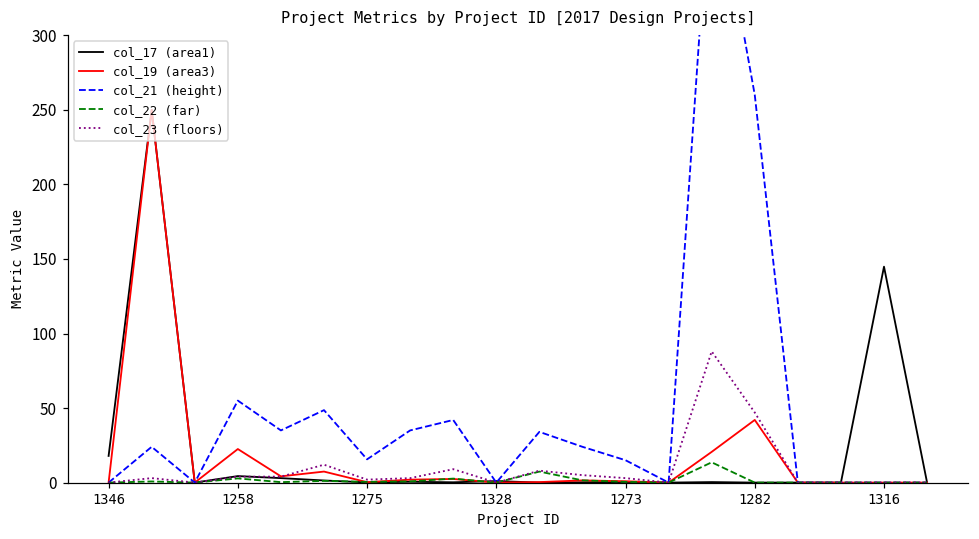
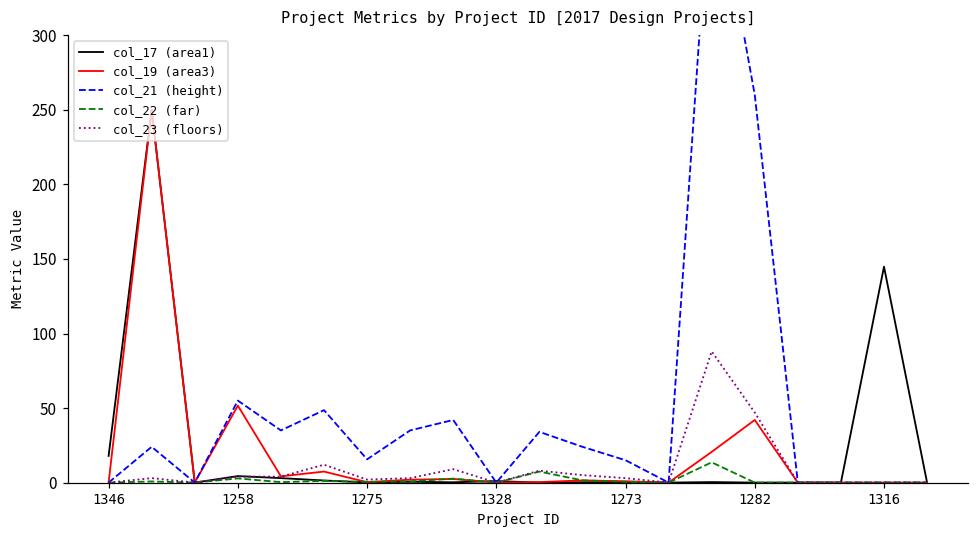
  {
    "col_17 (area1)": {
      "1346": 18,
      "1316": 145
    },
    "col_19 (area3)": {
-     "1258": 23,
+     "1258": 52,
      "1282": 42
    },
    "col_21 (height)": {
      "1258": 55,
      "1275": 16,
      "1273": 15,
      "1282": 260
    },
    "col_23 (floors)": {
      "1273": 3,
      "1282": 47
    }
  }
